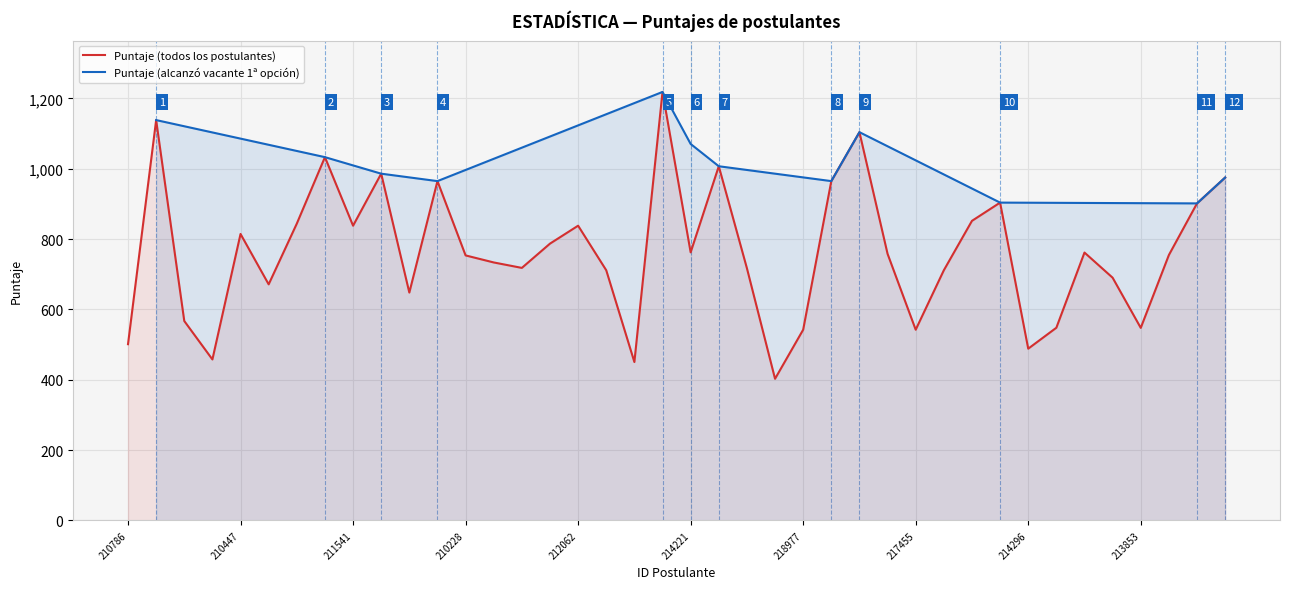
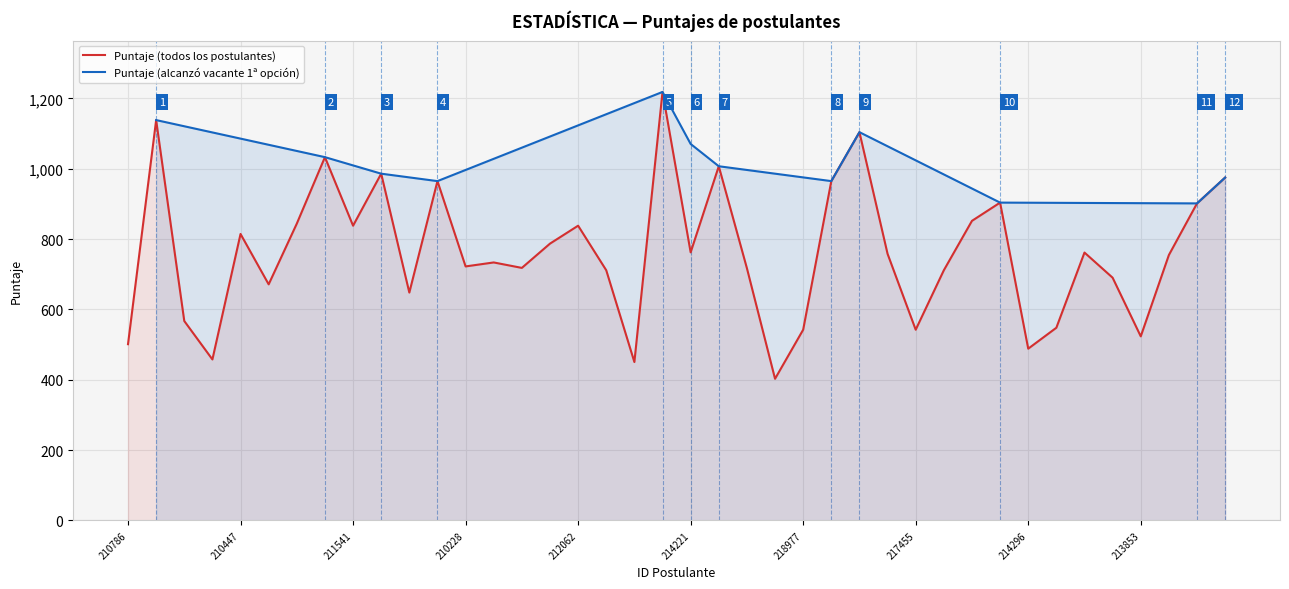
  {
    "Puntaje (todos los postulantes)": {
      "210786": "500",
      "210447": "810",
      "211541": "840",
-     "210228": "750",
+     "210228": "720",
      "212062": "840",
      "214221": "760",
      "218977": "540",
      "217455": "540",
      "214296": "490",
-     "213853": "550"
+     "213853": "520"
    },
    "Puntaje (alcanzó vacante 1ª opción)": {
      "214221": "1,070"
    }
  }
